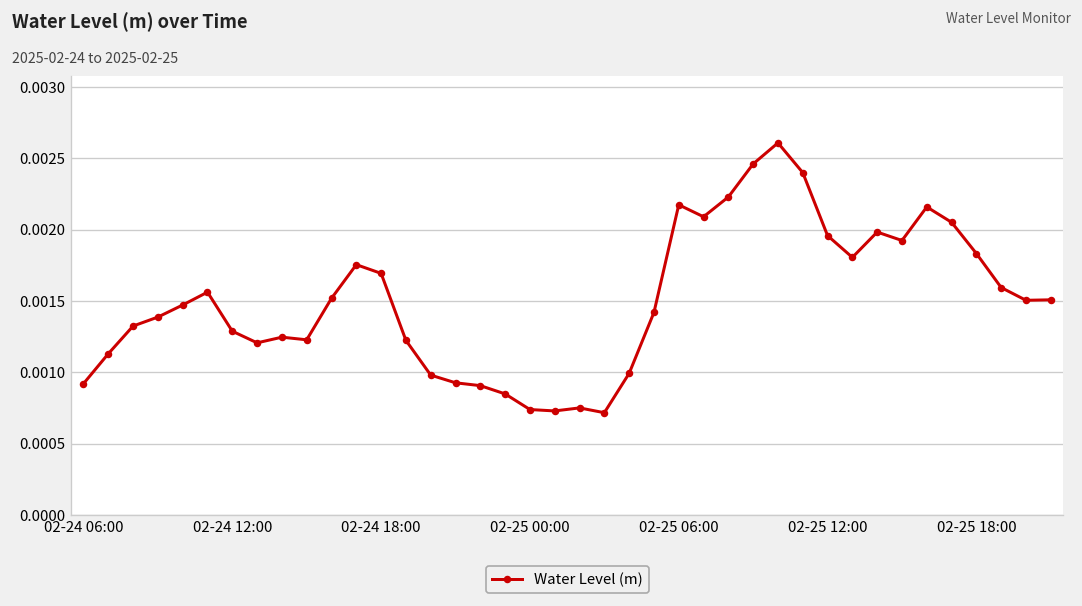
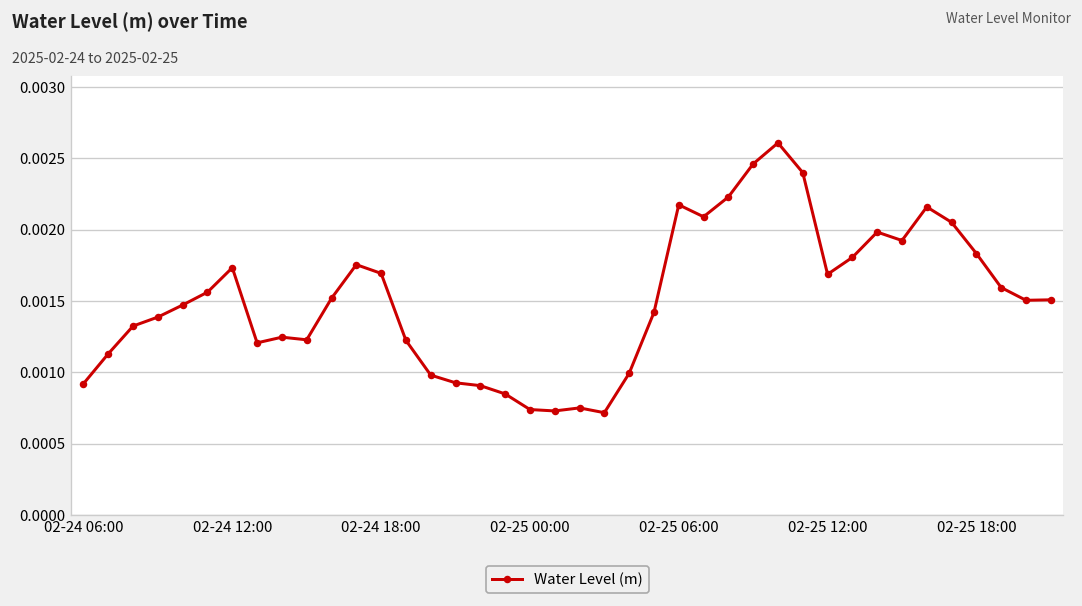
  {
    "02-24 06:00": 0.00092,
-   "02-24 12:00": 0.00129,
+   "02-24 12:00": 0.00173,
    "02-24 18:00": 0.00169,
    "02-25 00:00": 0.00074,
    "02-25 06:00": 0.00217,
-   "02-25 12:00": 0.00196,
+   "02-25 12:00": 0.00169,
    "02-25 18:00": 0.00183
  }
